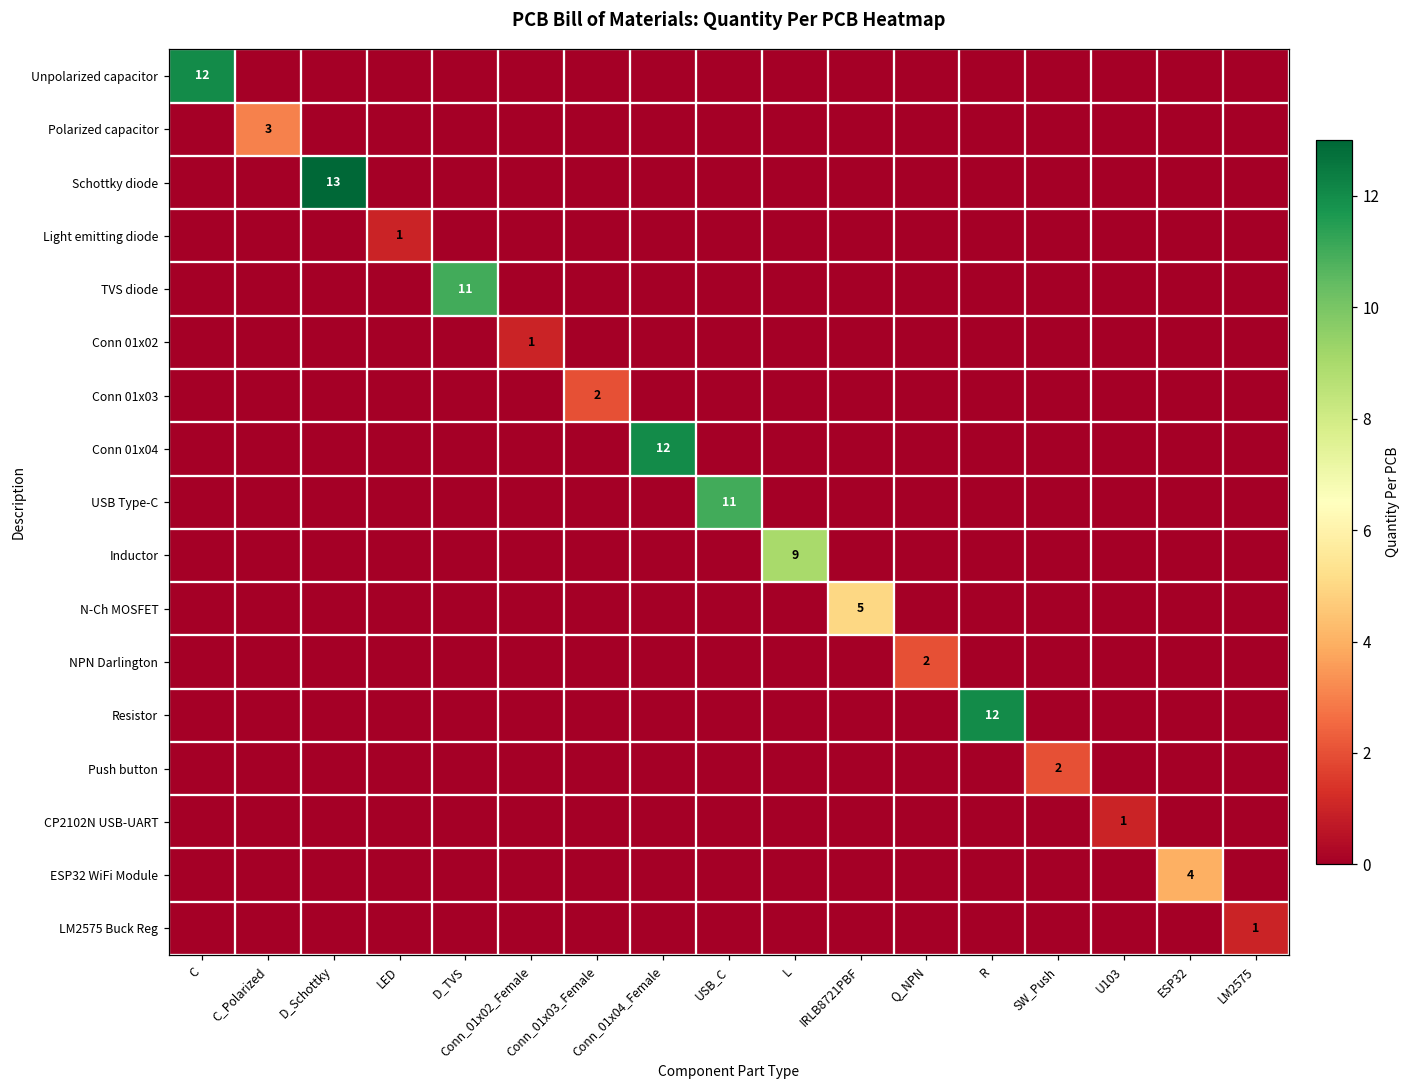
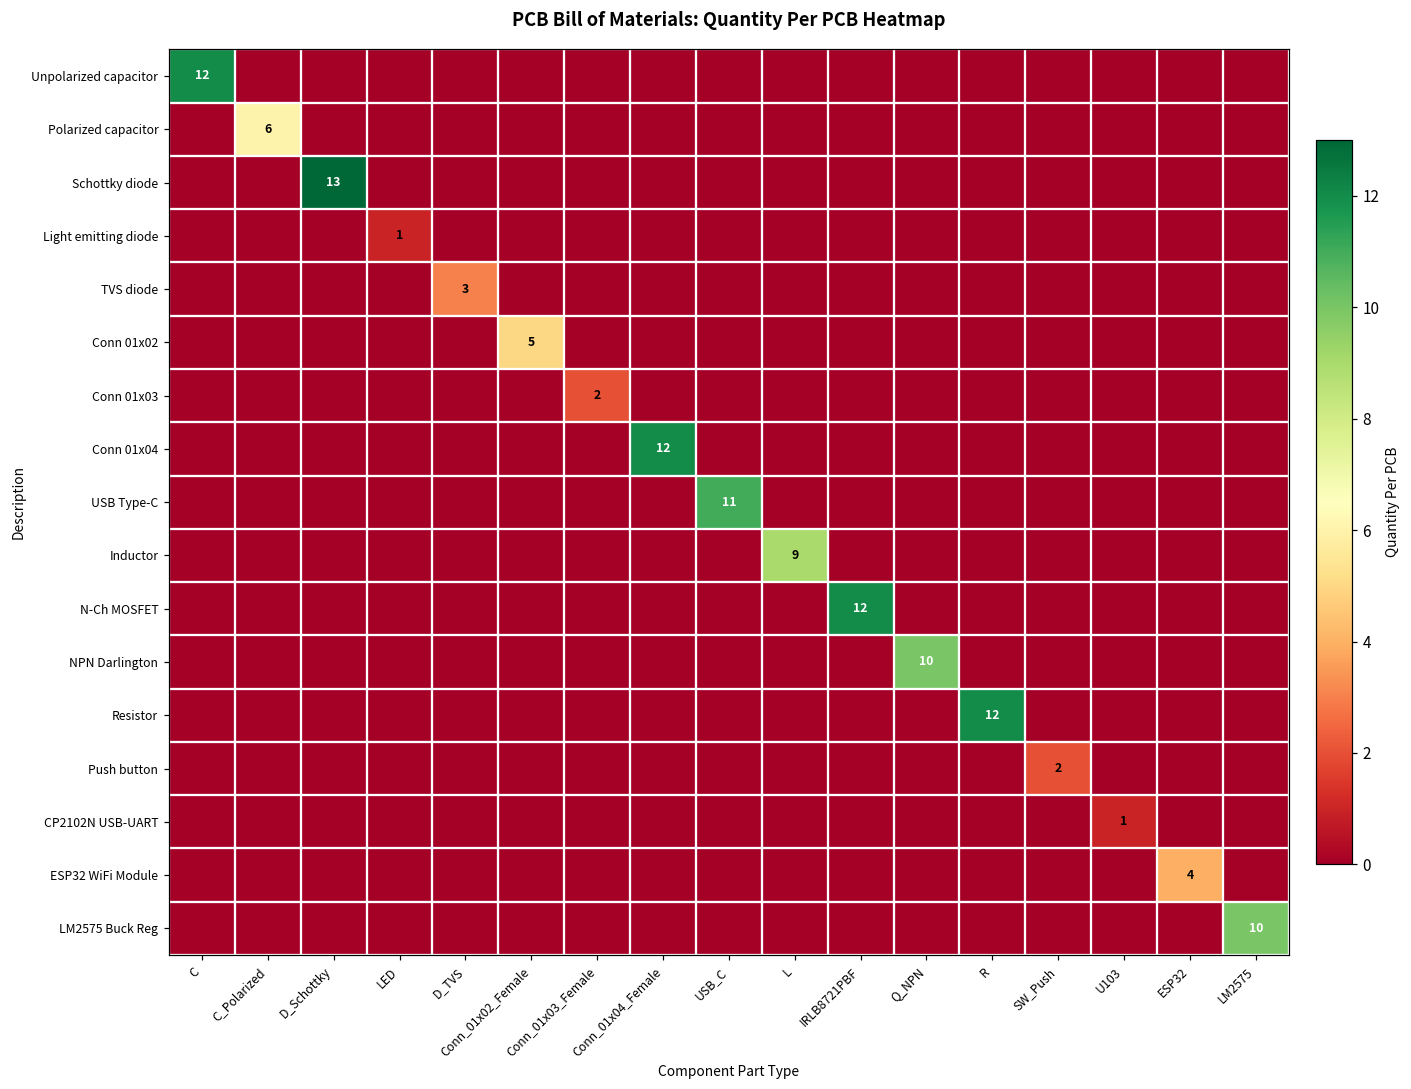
  {
    "Unpolarized capacitor": {
      "C": 12
    },
    "Polarized capacitor": {
-     "C_Polarized": 3
+     "C_Polarized": 6
    },
    "Schottky diode": {
      "D_Schottky": 13
    },
    "Light emitting diode": {
      "LED": 1
    },
    "TVS diode": {
-     "D_TVS": 11
+     "D_TVS": 3
    },
    "Conn 01x02": {
-     "Conn_01x02_Female": 1
+     "Conn_01x02_Female": 5
    },
    "Conn 01x03": {
      "Conn_01x03_Female": 2
    },
    "Conn 01x04": {
      "Conn_01x04_Female": 12
    },
    "USB Type-C": {
      "USB_C": 11
    },
    "Inductor": {
      "L": 9
    },
    "N-Ch MOSFET": {
-     "IRLB8721PBF": 5
+     "IRLB8721PBF": 12
    },
    "NPN Darlington": {
-     "Q_NPN": 2
+     "Q_NPN": 10
    },
    "Resistor": {
      "R": 12
    },
    "Push button": {
      "SW_Push": 2
    },
    "CP2102N USB-UART": {
      "U103": 1
    },
    "ESP32 WiFi Module": {
      "ESP32": 4
    },
    "LM2575 Buck Reg": {
-     "LM2575": 1
+     "LM2575": 10
    }
  }
